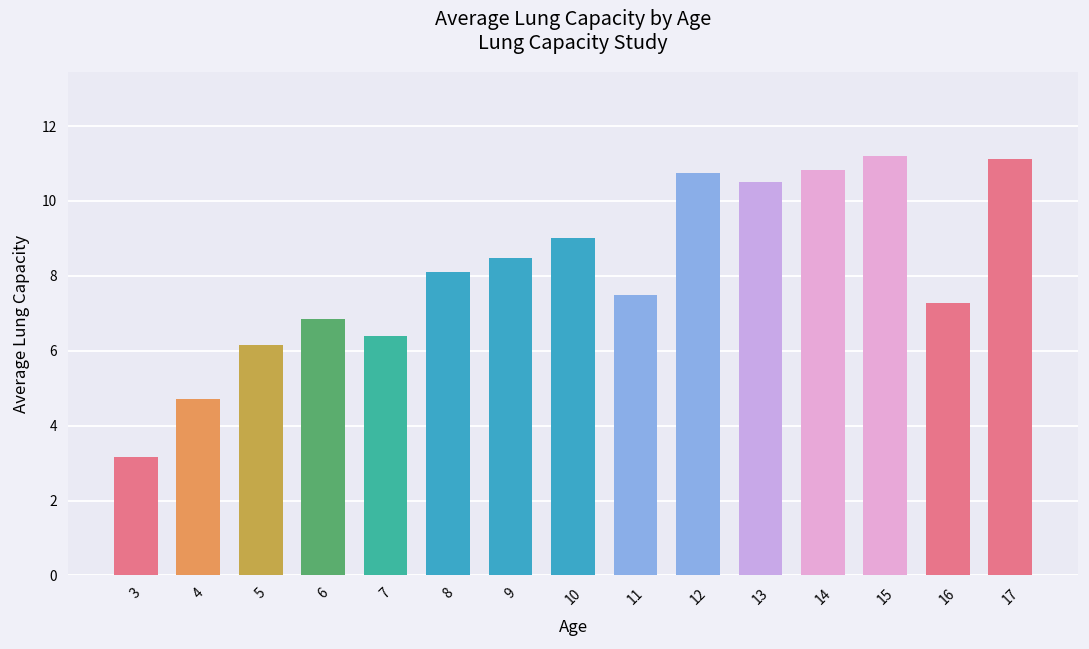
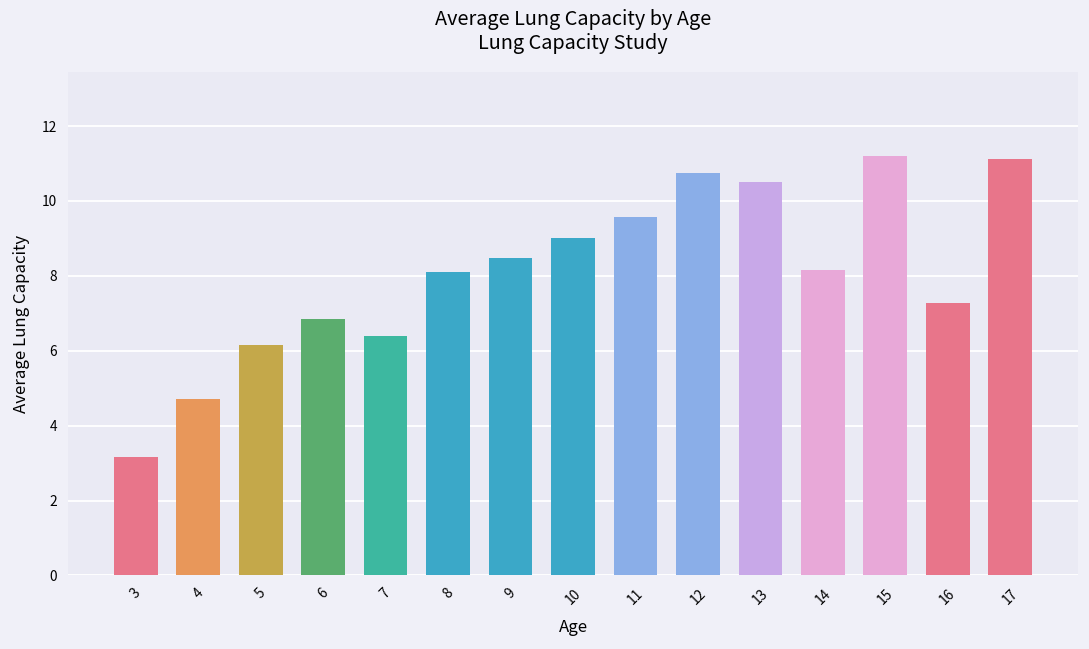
  {
    "3": 3.2,
    "4": 4.7,
    "5": 6.2,
    "6": 6.8,
    "7": 6.4,
    "8": 8.1,
    "9": 8.5,
    "10": 9.0,
-   "11": 7.5,
+   "11": 9.6,
    "12": 10.8,
    "13": 10.5,
-   "14": 10.8,
+   "14": 8.2,
    "15": 11.2,
    "16": 7.3,
    "17": 11.1
  }
